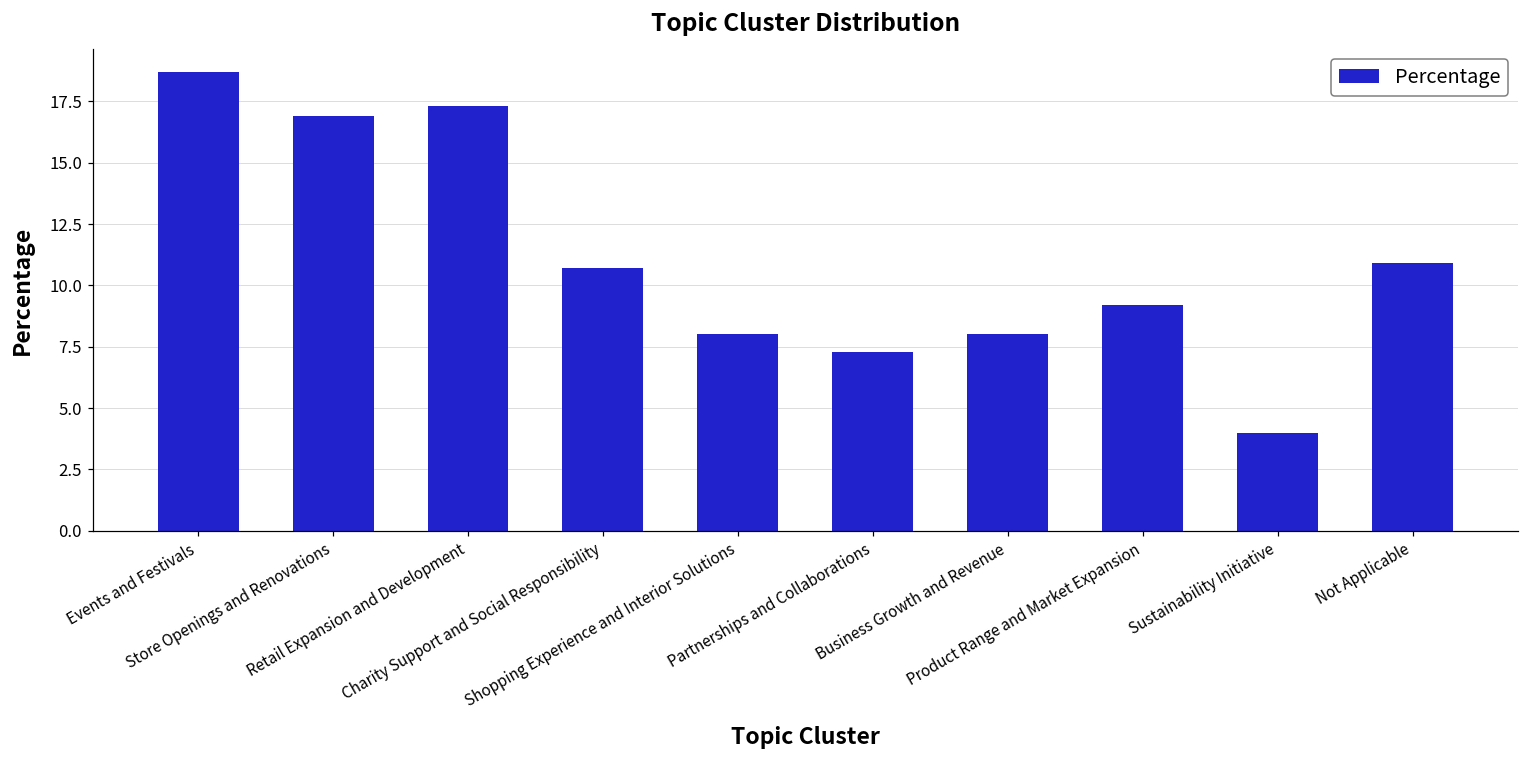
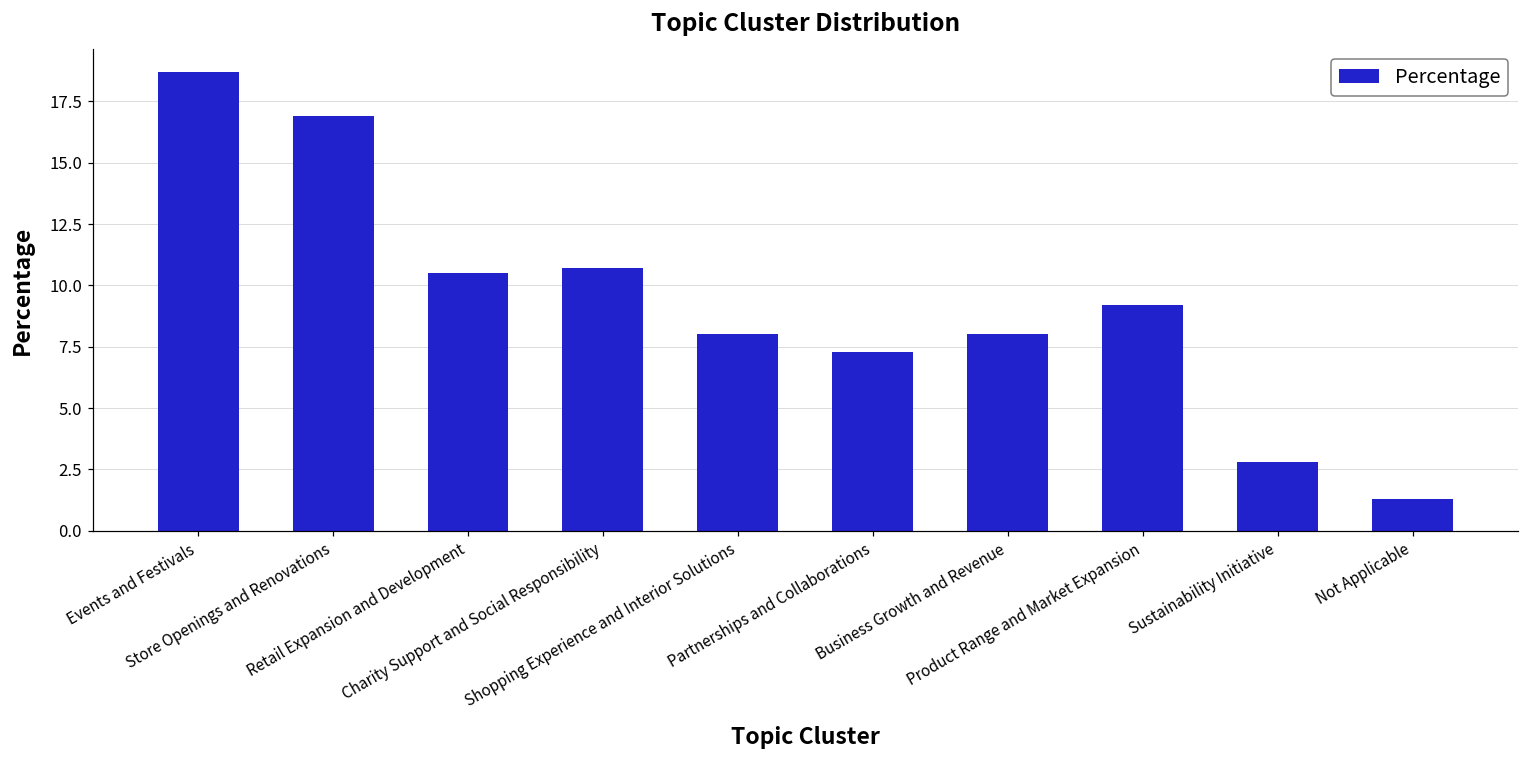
  {
    "Events and Festivals": 18.7,
    "Store Openings and Renovations": 16.9,
-   "Retail Expansion and Development": 17.3,
+   "Retail Expansion and Development": 10.5,
    "Charity Support and Social Responsibility": 10.7,
    "Shopping Experience and Interior Solutions": 8.0,
    "Partnerships and Collaborations": 7.3,
    "Business Growth and Revenue": 8.0,
    "Product Range and Market Expansion": 9.2,
-   "Sustainability Initiative": 4.0,
-   "Not Applicable": 10.9
+   "Sustainability Initiative": 2.8,
+   "Not Applicable": 1.3
  }
